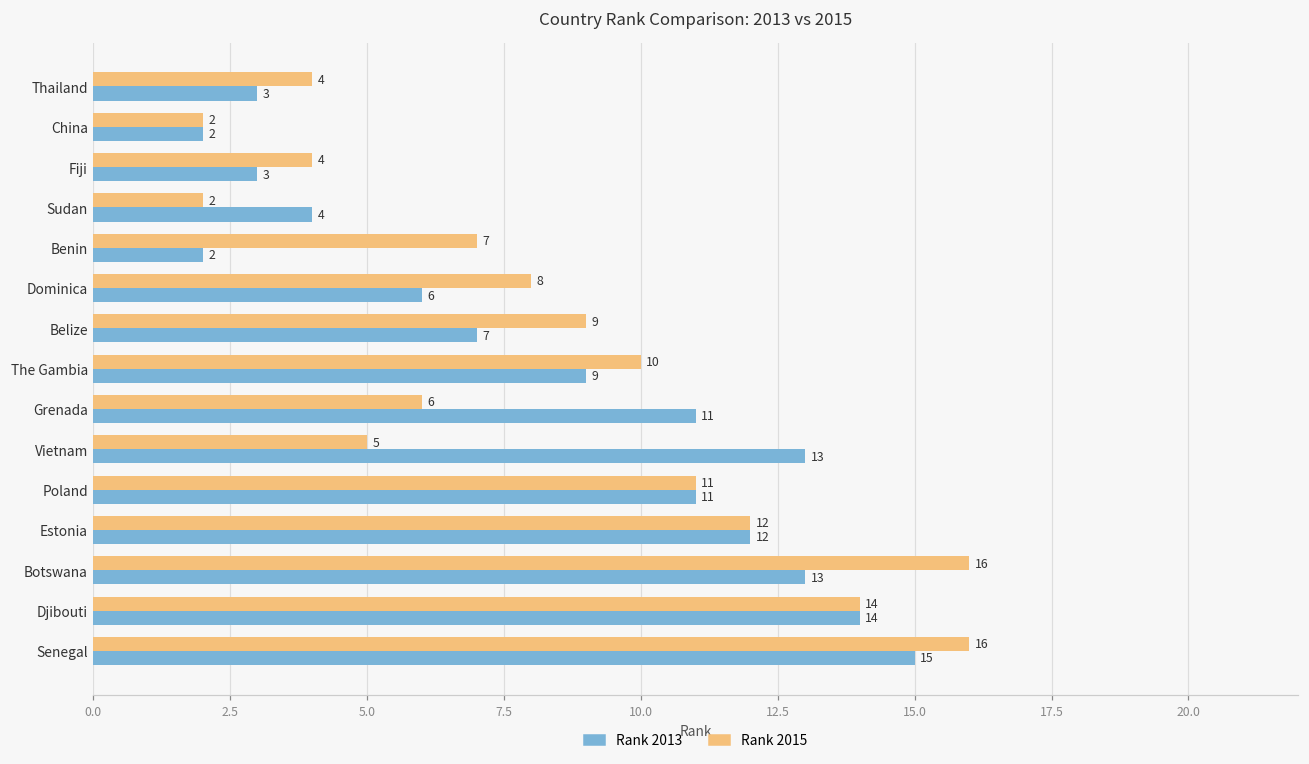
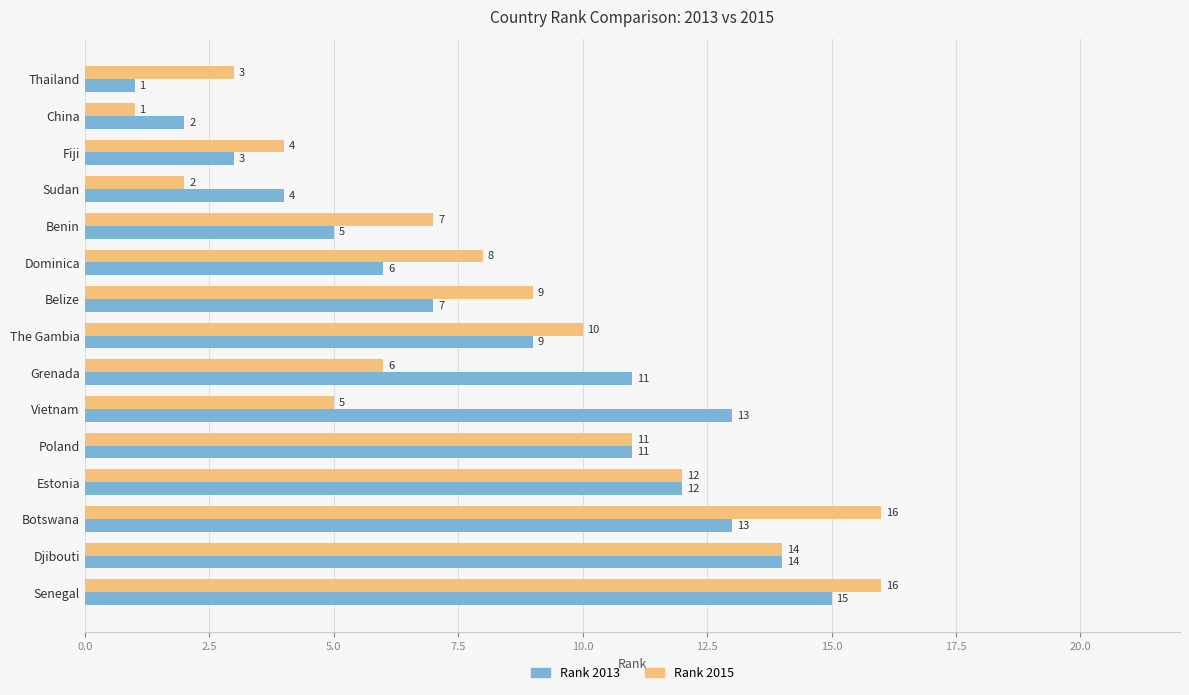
  {
    "Rank 2013": {
-     "Thailand": 3,
+     "Thailand": 1,
      "China": 2,
      "Fiji": 3,
      "Sudan": 4,
-     "Benin": 2,
+     "Benin": 5,
      "Dominica": 6,
      "Belize": 7,
      "The Gambia": 9,
      "Grenada": 11,
      "Vietnam": 13,
      "Poland": 11,
      "Estonia": 12,
      "Botswana": 13,
      "Djibouti": 14,
      "Senegal": 15
    },
    "Rank 2015": {
-     "Thailand": 4,
-     "China": 2,
+     "Thailand": 3,
+     "China": 1,
      "Fiji": 4,
      "Sudan": 2,
      "Benin": 7,
      "Dominica": 8,
      "Belize": 9,
      "The Gambia": 10,
      "Grenada": 6,
      "Vietnam": 5,
      "Poland": 11,
      "Estonia": 12,
      "Botswana": 16,
      "Djibouti": 14,
      "Senegal": 16
    }
  }
